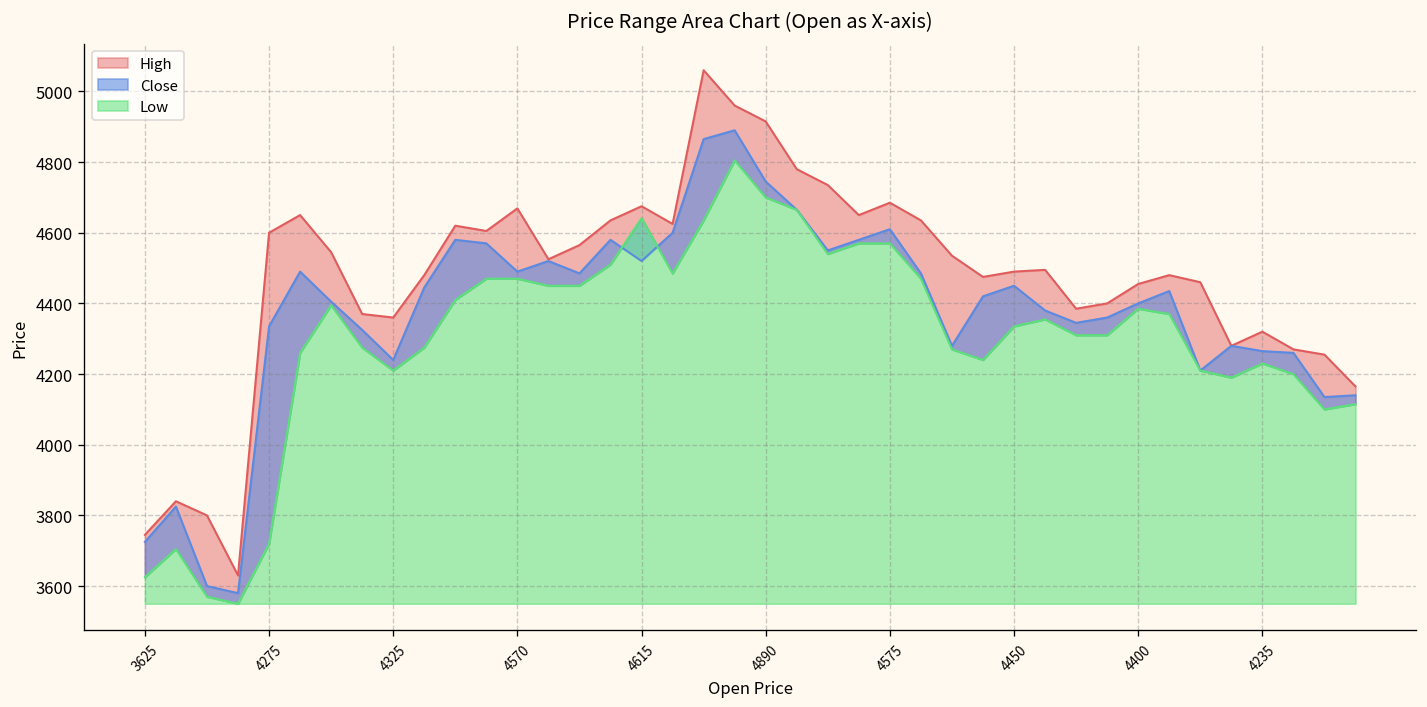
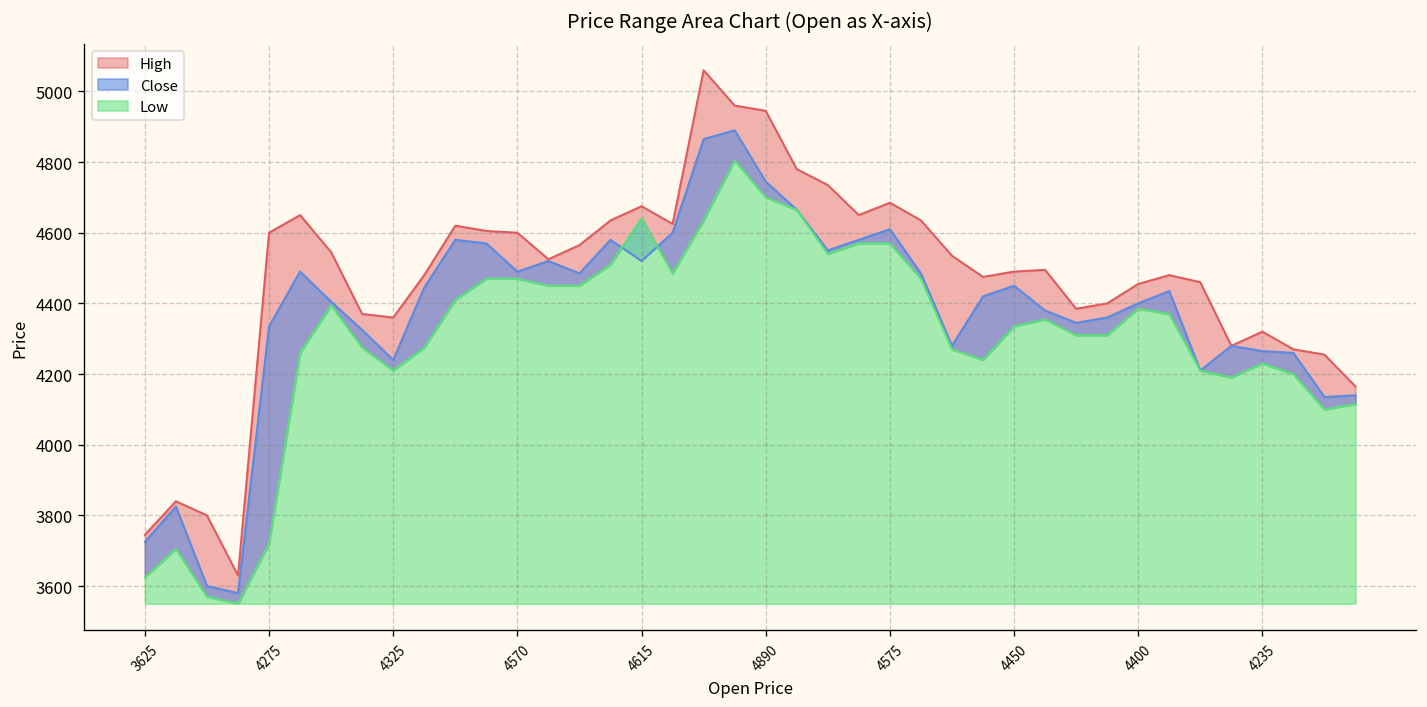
  {
    "High": {
      "3625": 3750,
      "4275": 4600,
      "4325": 4360,
-     "4570": 4670,
+     "4570": 4600,
      "4615": 4680,
-     "4890": 4920,
+     "4890": 4950,
      "4575": 4690,
      "4450": 4490,
      "4400": 4460,
      "4235": 4320
    },
    "Low": {
      "3625": 3630,
      "4275": 3720,
      "4325": 4210,
      "4570": 4470,
      "4890": 4700,
      "4575": 4570,
      "4450": 4340,
      "4400": 4390,
      "4235": 4230
    }
  }
